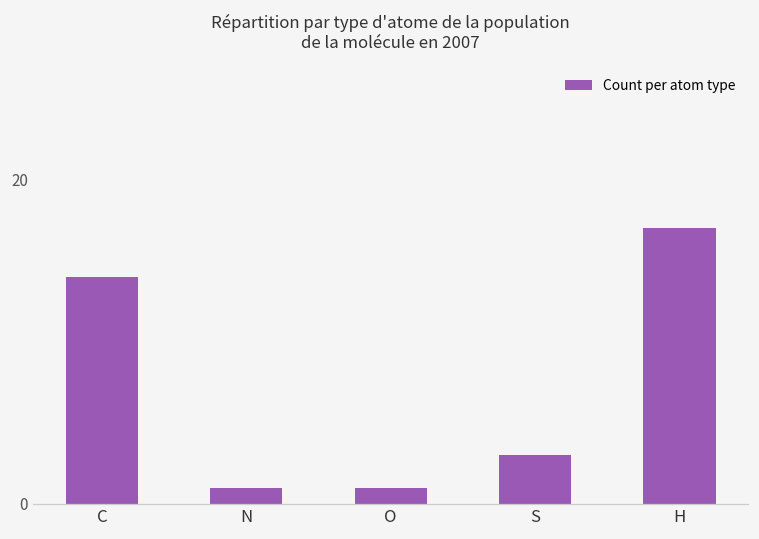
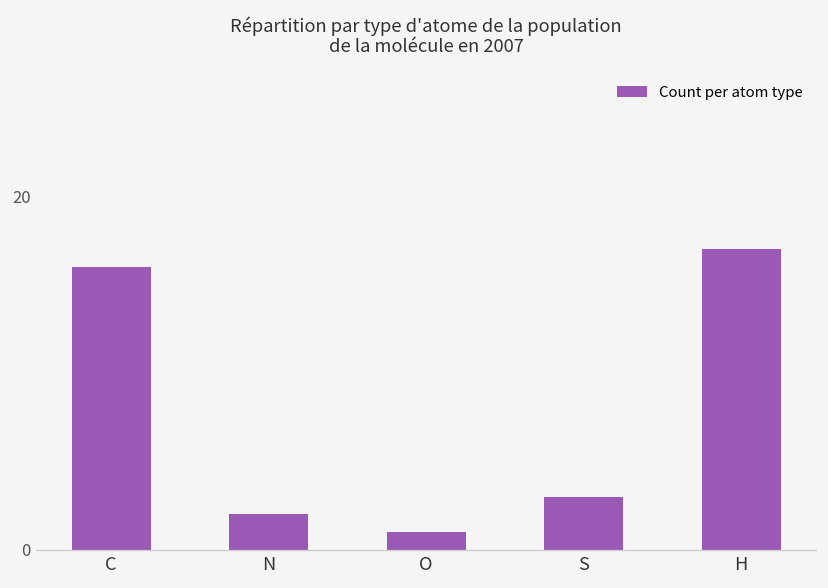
  {
-   "C": 14,
-   "N": 1,
+   "C": 16,
+   "N": 2,
    "O": 1,
    "S": 3,
    "H": 17
  }
